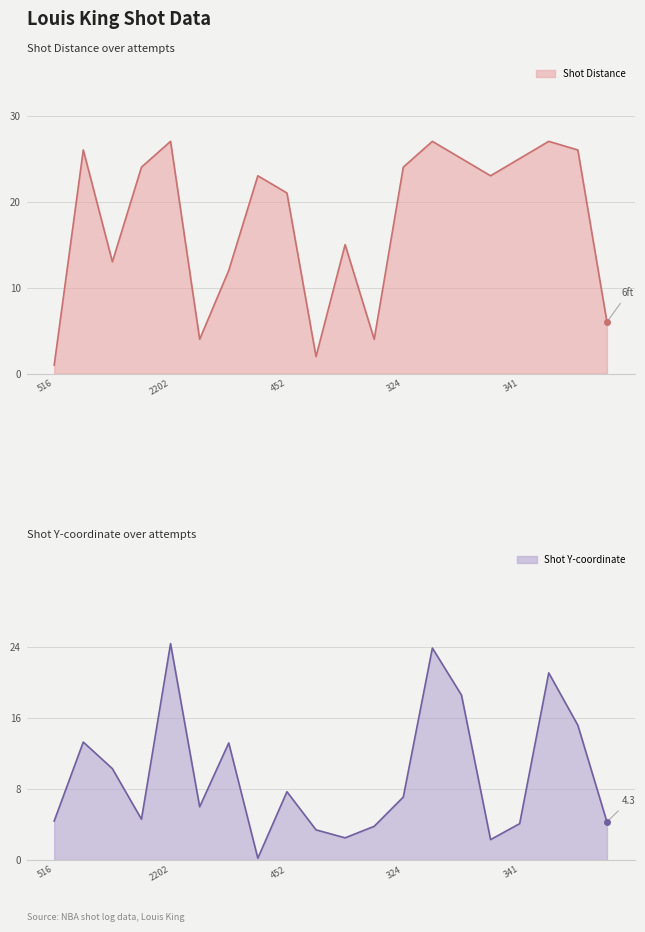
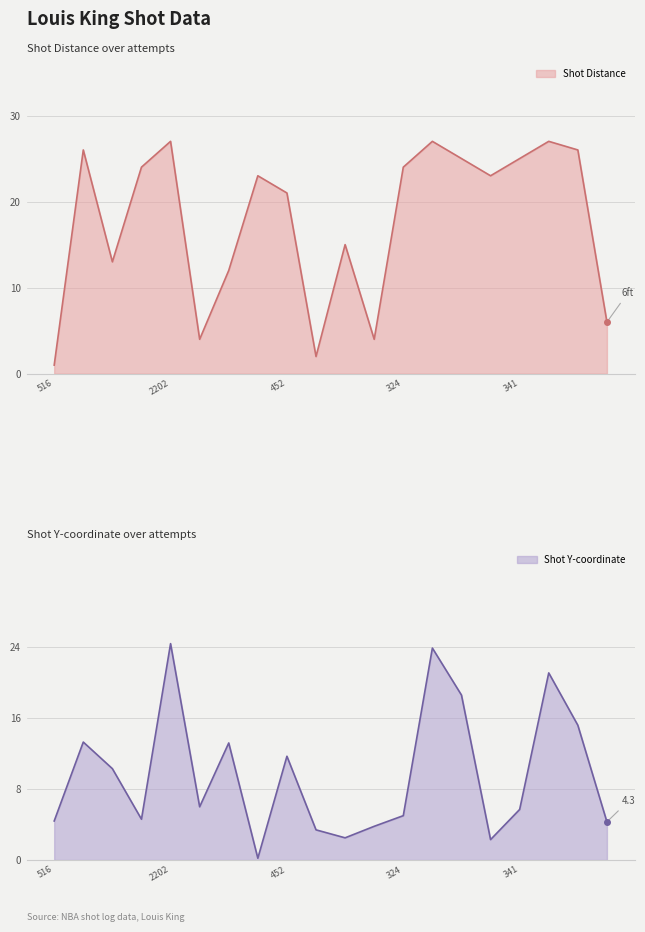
  {
    "Shot Distance over attempts": {
      "Shot Distance": {
        "516": 1,
        "2202": 27,
        "452": 21,
        "324": 24,
        "341": 25
      }
    },
    "Shot Y-coordinate over attempts": {
      "Shot Y-coordinate": {
        "516": 4,
        "2202": 24,
-       "452": 8,
-       "324": 7,
-       "341": 4
+       "452": 12,
+       "324": 5,
+       "341": 6
      }
    }
  }
